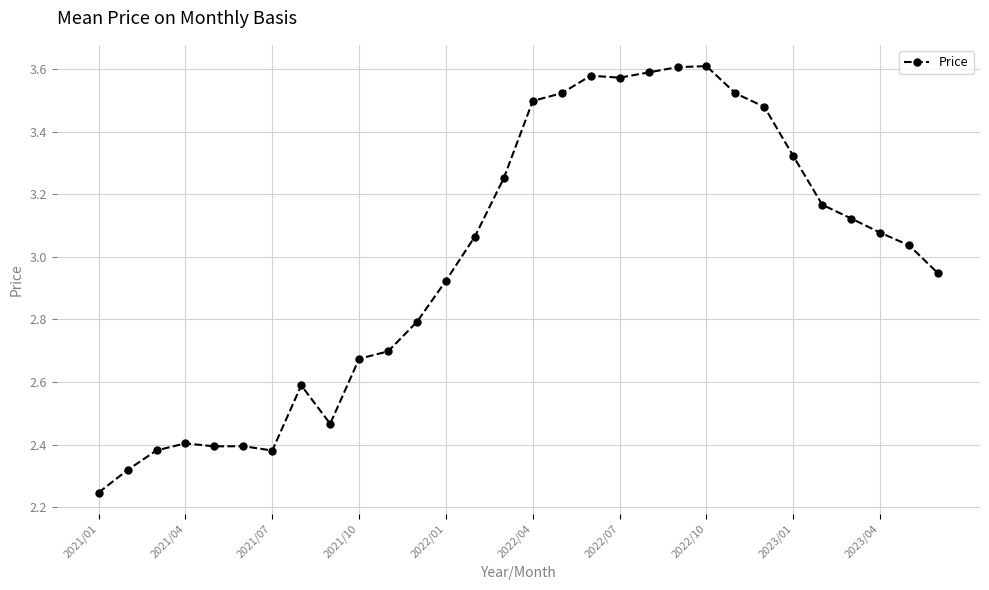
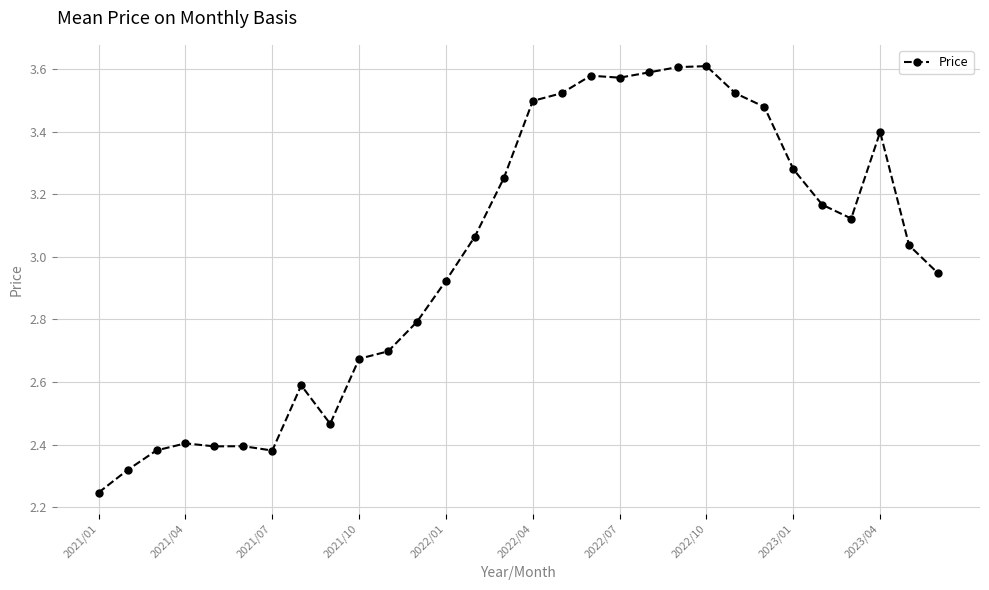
  {
    "2021/01": 2.25,
    "2021/04": 2.40,
    "2021/07": 2.38,
    "2021/10": 2.67,
    "2022/01": 2.92,
    "2022/04": 3.50,
    "2022/07": 3.57,
    "2022/10": 3.61,
-   "2023/01": 3.32,
-   "2023/04": 3.08
+   "2023/01": 3.28,
+   "2023/04": 3.40
  }
